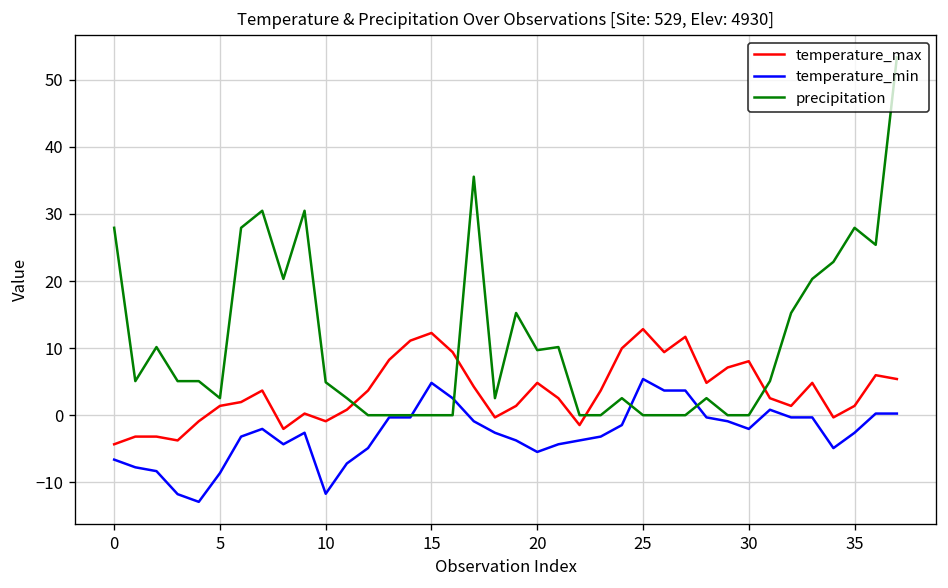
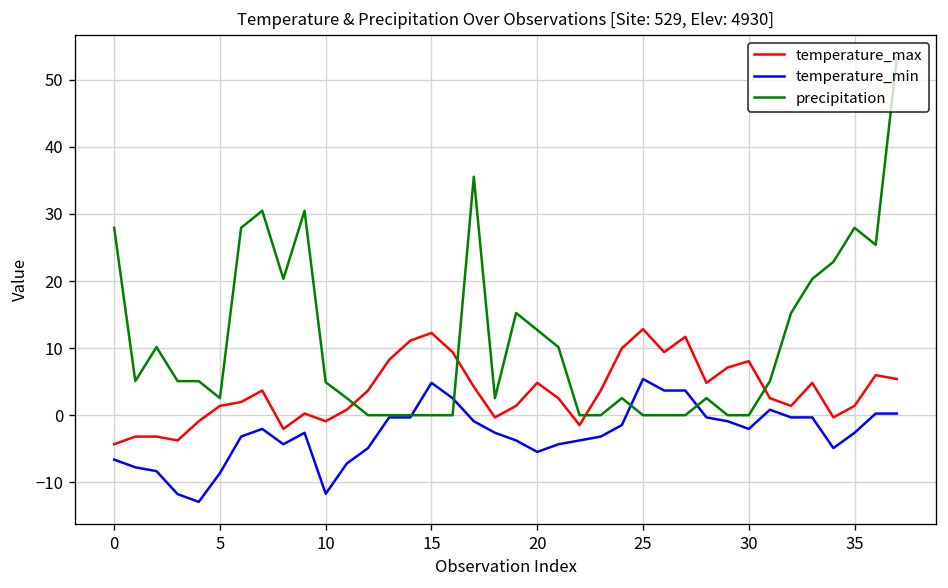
  {
    "temperature_max": {
      "0": -4,
      "5": 1,
      "10": -1,
      "15": 12,
      "20": 5,
      "25": 13,
      "30": 8,
      "35": 1
    },
    "temperature_min": {
      "0": -7,
      "5": -9,
      "10": -12,
      "15": 5,
      "20": -5,
      "25": 5,
      "30": -2,
      "35": -3
    },
    "precipitation": {
      "0": 28,
      "5": 3,
      "10": 5,
      "15": 0,
-     "20": 10,
+     "20": 13,
      "25": 0,
      "30": 0,
      "35": 28
    }
  }
